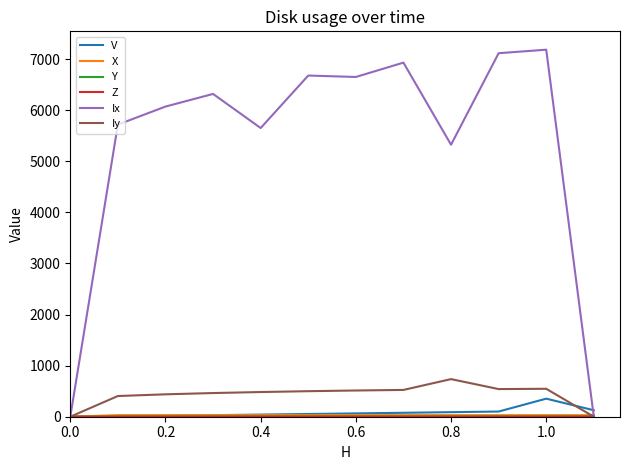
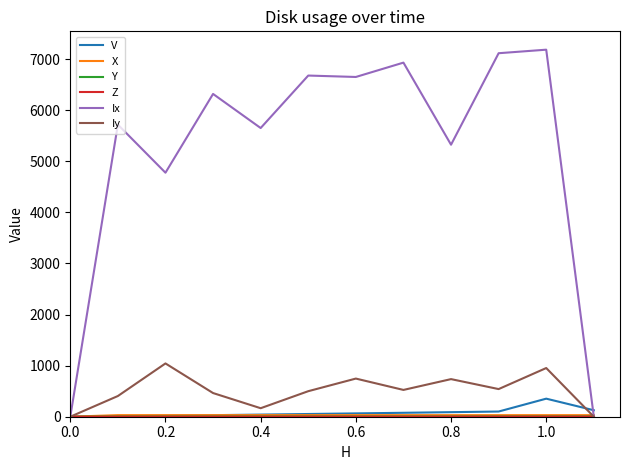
  {
    "V": {
      "0.8": 100,
      "1.0": 400
    },
    "Ix": {
-     "0.2": 6100,
+     "0.2": 4800,
      "0.4": 5700,
      "0.6": 6700,
      "0.8": 5300,
      "1.0": 7200
    },
    "Iy": {
-     "0.2": 400,
-     "0.4": 500,
-     "0.6": 500,
+     "0.2": 1000,
+     "0.4": 200,
+     "0.6": 700,
      "0.8": 700,
-     "1.0": 500
+     "1.0": 1000
    }
  }
